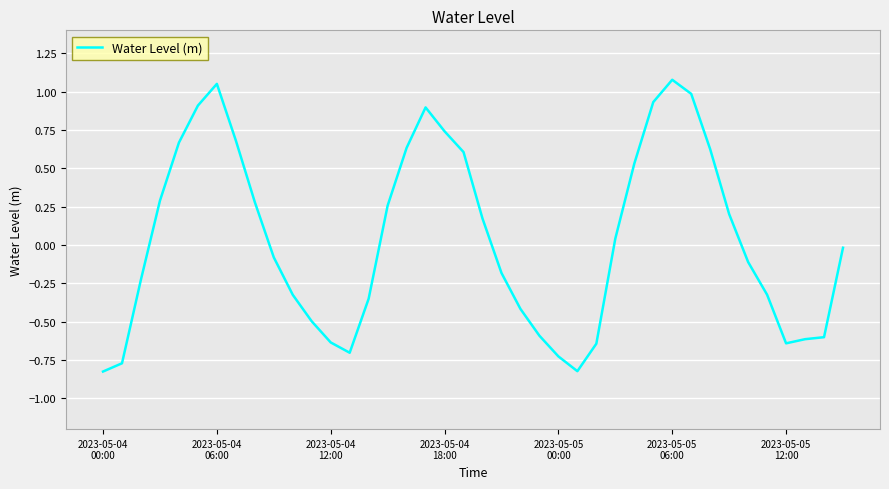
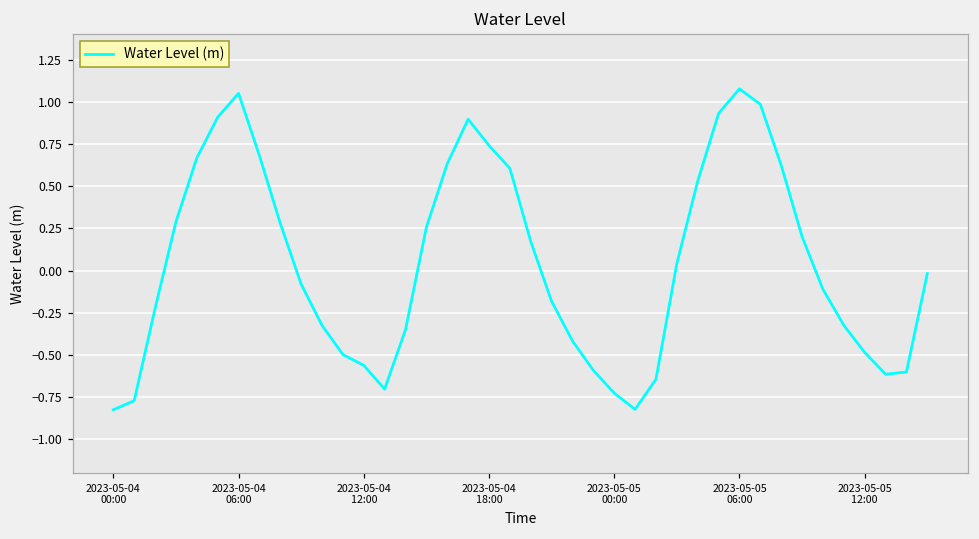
  {
    "2023-05-04 00:00": -0.82,
    "2023-05-04 06:00": 1.05,
-   "2023-05-04 12:00": -0.63,
+   "2023-05-04 12:00": -0.56,
    "2023-05-04 18:00": 0.74,
    "2023-05-05 00:00": -0.73,
    "2023-05-05 06:00": 1.08,
-   "2023-05-05 12:00": -0.64
+   "2023-05-05 12:00": -0.48
  }
